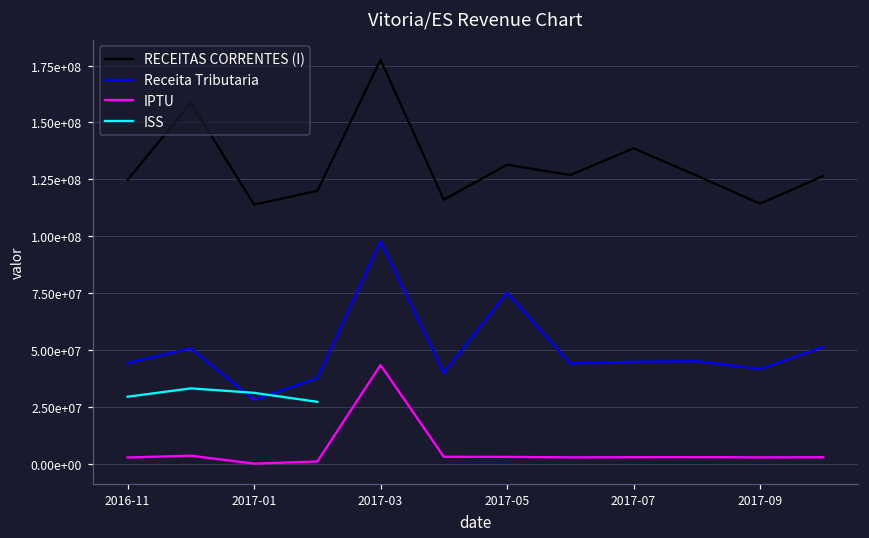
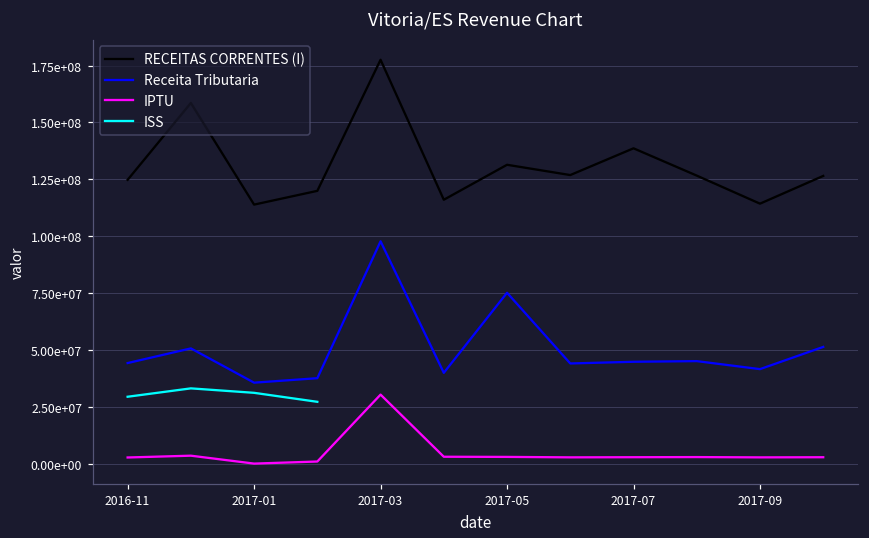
  {
    "RECEITAS CORRENTES (I)": {
      "2016-11": 125000000,
      "2017-01": 114000000,
      "2017-03": 178000000,
      "2017-05": 131000000,
      "2017-07": 139000000,
      "2017-09": 114000000
    },
    "Receita Tributaria": {
      "2016-11": 44000000,
-     "2017-01": 28000000,
+     "2017-01": 36000000,
      "2017-03": 98000000,
      "2017-05": 75000000,
      "2017-07": 45000000,
      "2017-09": 42000000
    },
    "IPTU": {
      "2016-11": 3000000,
      "2017-01": 0,
-     "2017-03": 43000000,
+     "2017-03": 30000000,
      "2017-05": 3000000,
      "2017-07": 3000000,
      "2017-09": 3000000
    },
    "ISS": {
      "2016-11": 29000000,
      "2017-01": 31000000
    }
  }
